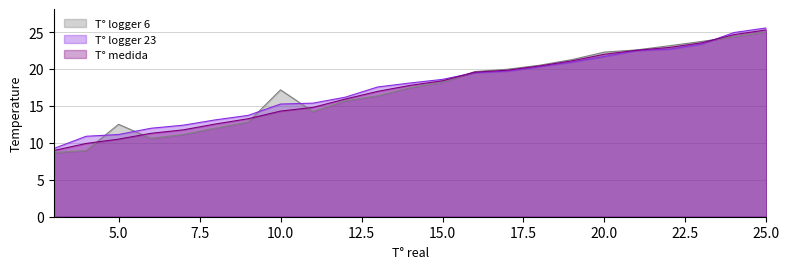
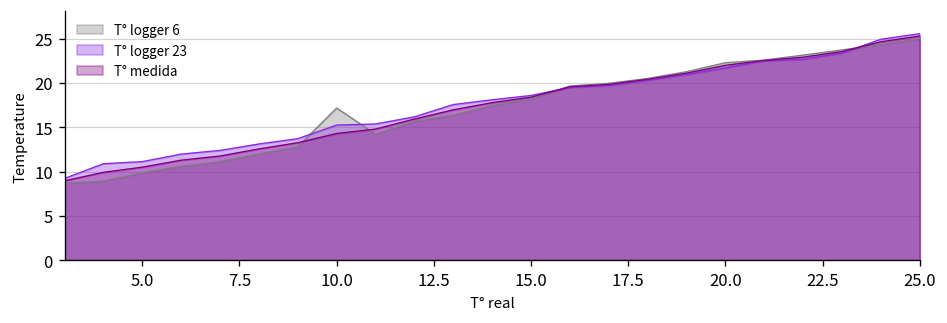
  {
    "T° logger 6": {
-     "5.0": 13,
+     "5.0": 10,
      "10.0": 17
    }
  }
